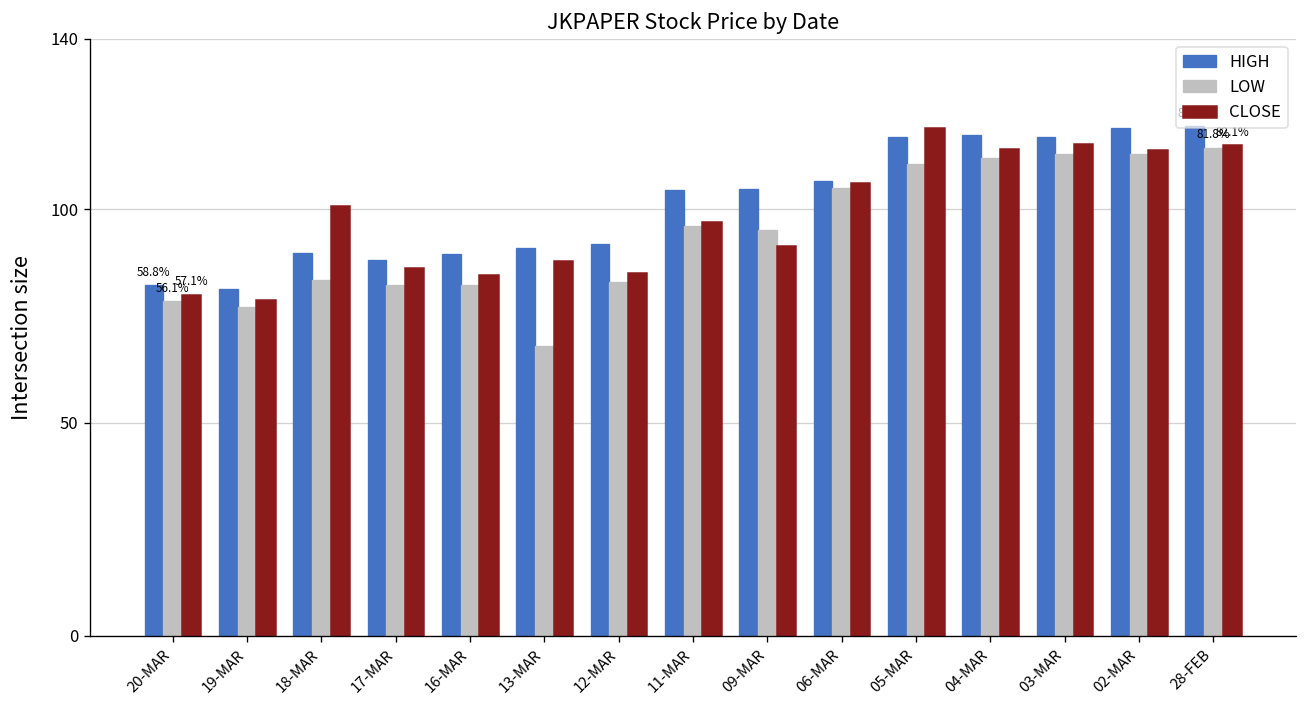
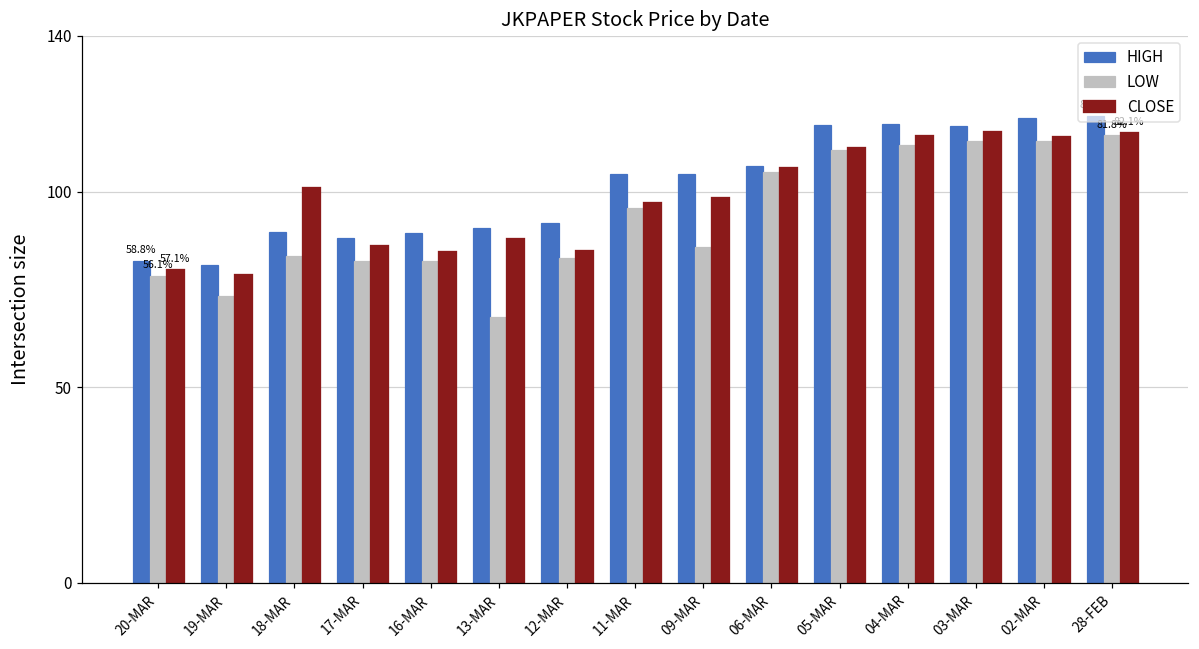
  {
    "HIGH": {
      "19-MAR": 81,
      "18-MAR": 90,
      "17-MAR": 88,
      "16-MAR": 90,
      "13-MAR": 91,
      "12-MAR": 92,
      "11-MAR": 105,
      "09-MAR": 105,
      "06-MAR": 107,
      "05-MAR": 117,
      "04-MAR": 117,
      "03-MAR": 117,
      "02-MAR": 119
    },
    "LOW": {
      "20-MAR": 79,
-     "19-MAR": 77,
+     "19-MAR": 73,
      "18-MAR": 84,
      "17-MAR": 82,
      "16-MAR": 82,
      "13-MAR": 68,
      "12-MAR": 83,
      "11-MAR": 96,
-     "09-MAR": 95,
+     "09-MAR": 86,
      "06-MAR": 105,
      "05-MAR": 111,
      "04-MAR": 112,
      "03-MAR": 113,
      "02-MAR": 113,
      "28-FEB": 114
    },
    "CLOSE": {
      "19-MAR": 79,
      "18-MAR": 101,
      "17-MAR": 86,
      "16-MAR": 85,
      "13-MAR": 88,
      "12-MAR": 85,
      "11-MAR": 97,
-     "09-MAR": 92,
+     "09-MAR": 98,
      "06-MAR": 106,
-     "05-MAR": 119,
+     "05-MAR": 111,
      "04-MAR": 114,
      "03-MAR": 115,
      "02-MAR": 114
    }
  }
